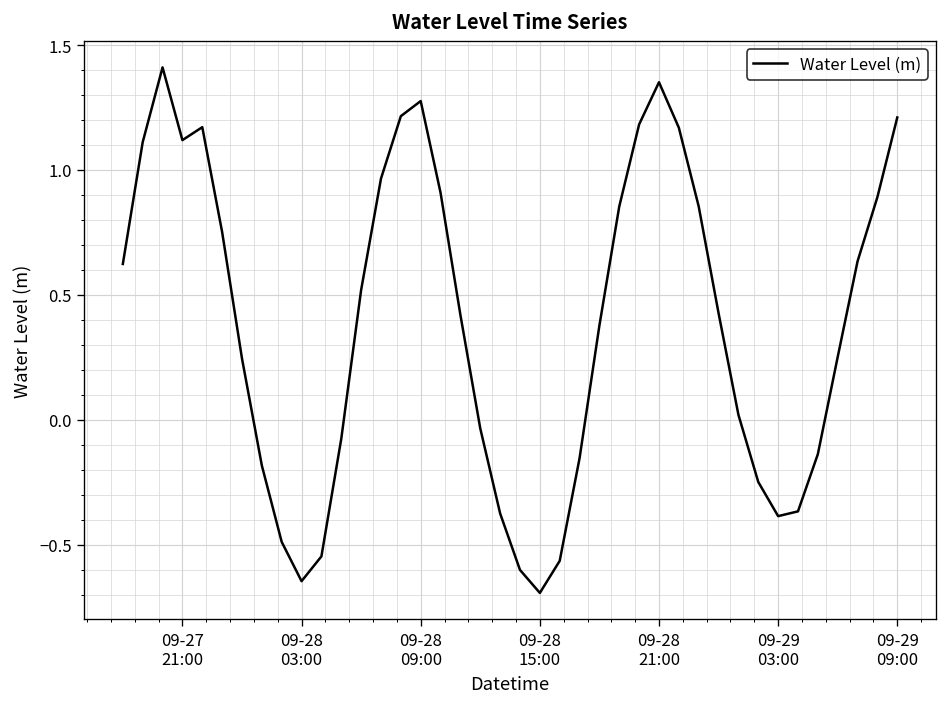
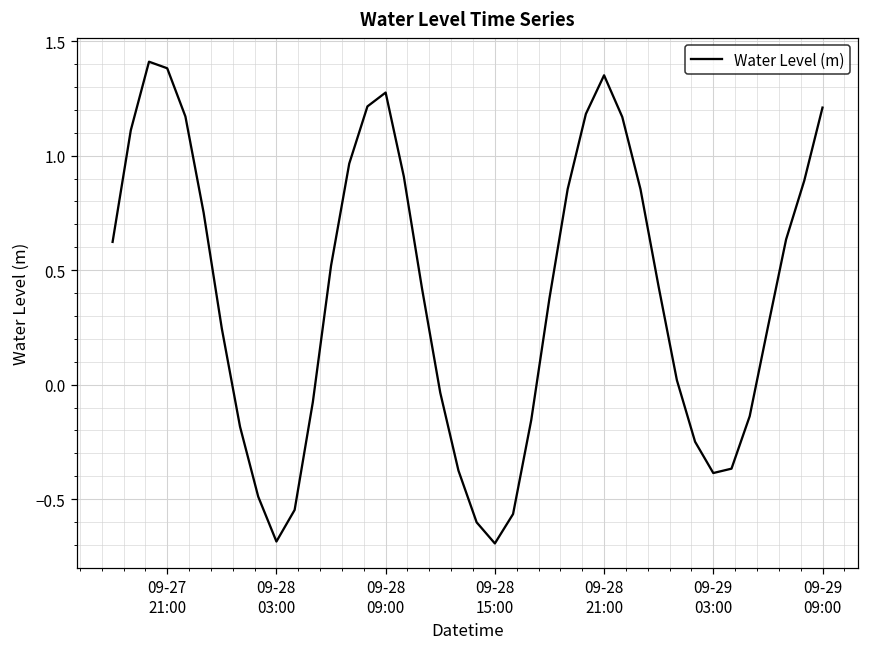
  {
-   "09-27 21:00": 1.12,
-   "09-28 03:00": -0.65,
+   "09-27 21:00": 1.38,
+   "09-28 03:00": -0.69,
    "09-28 09:00": 1.28,
    "09-28 15:00": -0.69,
    "09-28 21:00": 1.35,
    "09-29 03:00": -0.39,
    "09-29 09:00": 1.21
  }
